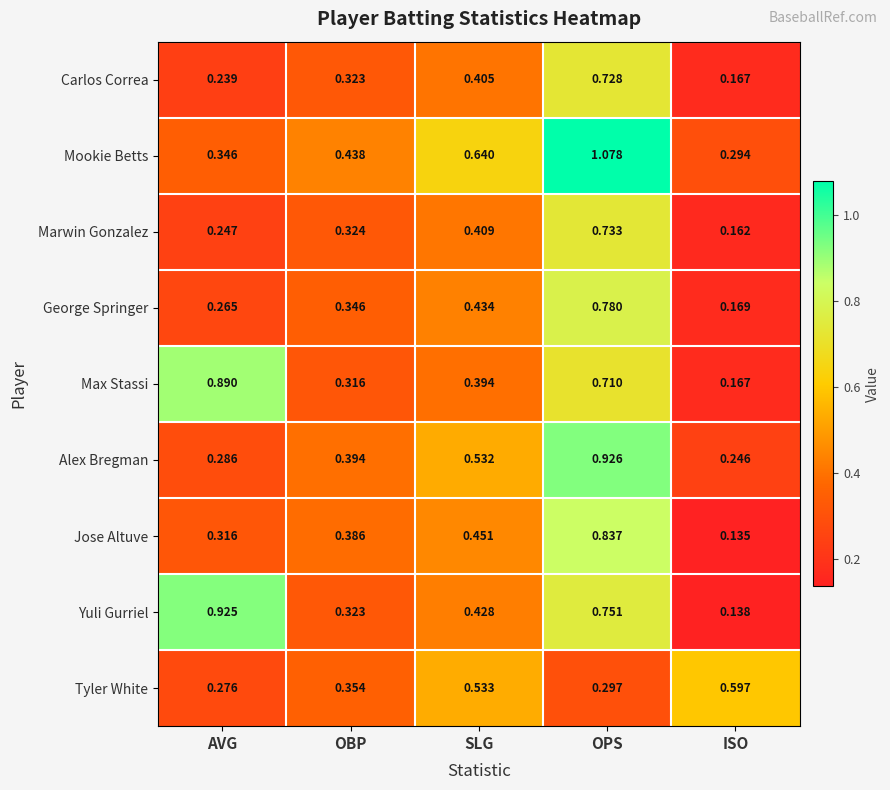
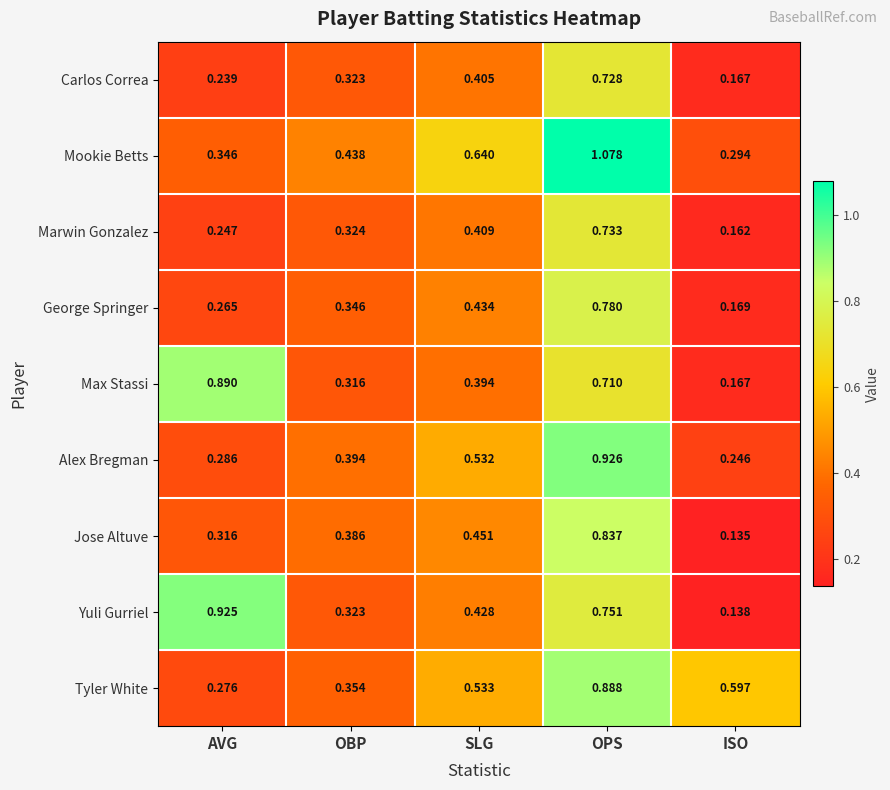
  {
    "Carlos Correa": {
      "AVG": 0.239,
      "OBP": 0.323,
      "SLG": 0.405,
      "OPS": 0.728,
      "ISO": 0.167
    },
    "Mookie Betts": {
      "AVG": 0.346,
      "OBP": 0.438,
      "SLG": 0.640,
      "OPS": 1.078,
      "ISO": 0.294
    },
    "Marwin Gonzalez": {
      "AVG": 0.247,
      "OBP": 0.324,
      "SLG": 0.409,
      "OPS": 0.733,
      "ISO": 0.162
    },
    "George Springer": {
      "AVG": 0.265,
      "OBP": 0.346,
      "SLG": 0.434,
      "OPS": 0.780,
      "ISO": 0.169
    },
    "Max Stassi": {
      "AVG": 0.890,
      "OBP": 0.316,
      "SLG": 0.394,
      "OPS": 0.710,
      "ISO": 0.167
    },
    "Alex Bregman": {
      "AVG": 0.286,
      "OBP": 0.394,
      "SLG": 0.532,
      "OPS": 0.926,
      "ISO": 0.246
    },
    "Jose Altuve": {
      "AVG": 0.316,
      "OBP": 0.386,
      "SLG": 0.451,
      "OPS": 0.837,
      "ISO": 0.135
    },
    "Yuli Gurriel": {
      "AVG": 0.925,
      "OBP": 0.323,
      "SLG": 0.428,
      "OPS": 0.751,
      "ISO": 0.138
    },
    "Tyler White": {
      "AVG": 0.276,
      "OBP": 0.354,
      "SLG": 0.533,
-     "OPS": 0.297,
+     "OPS": 0.888,
      "ISO": 0.597
    }
  }
